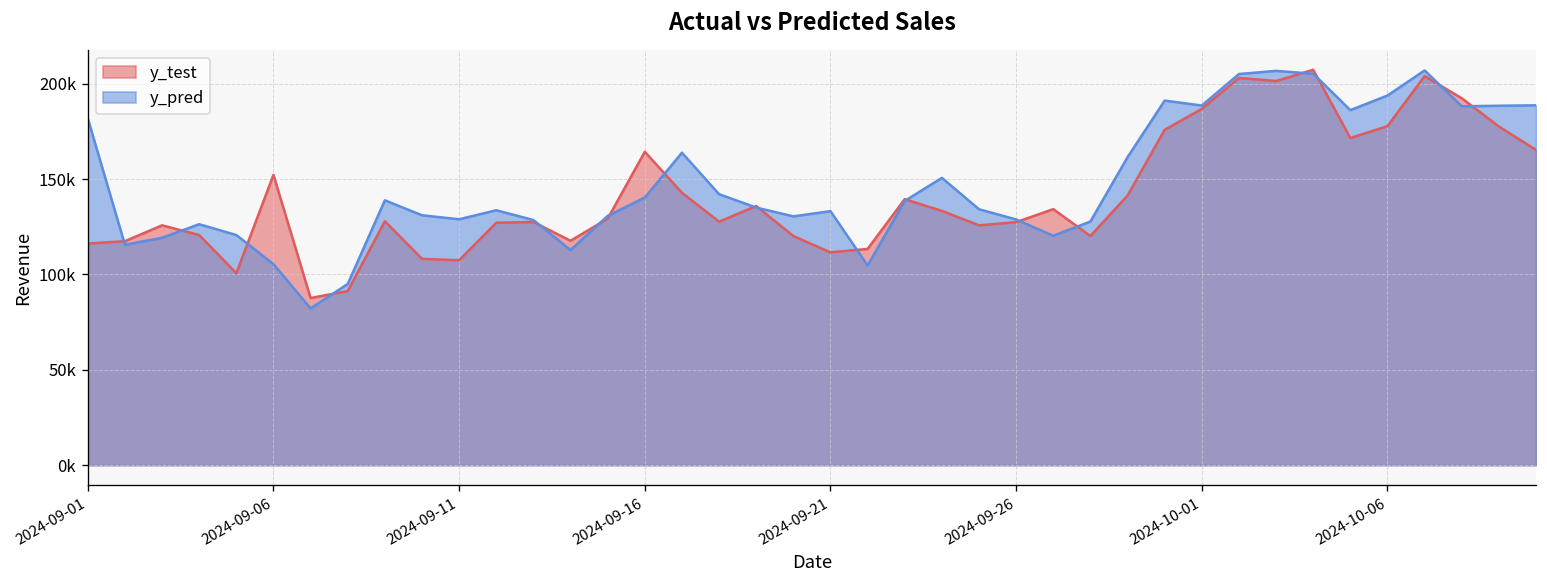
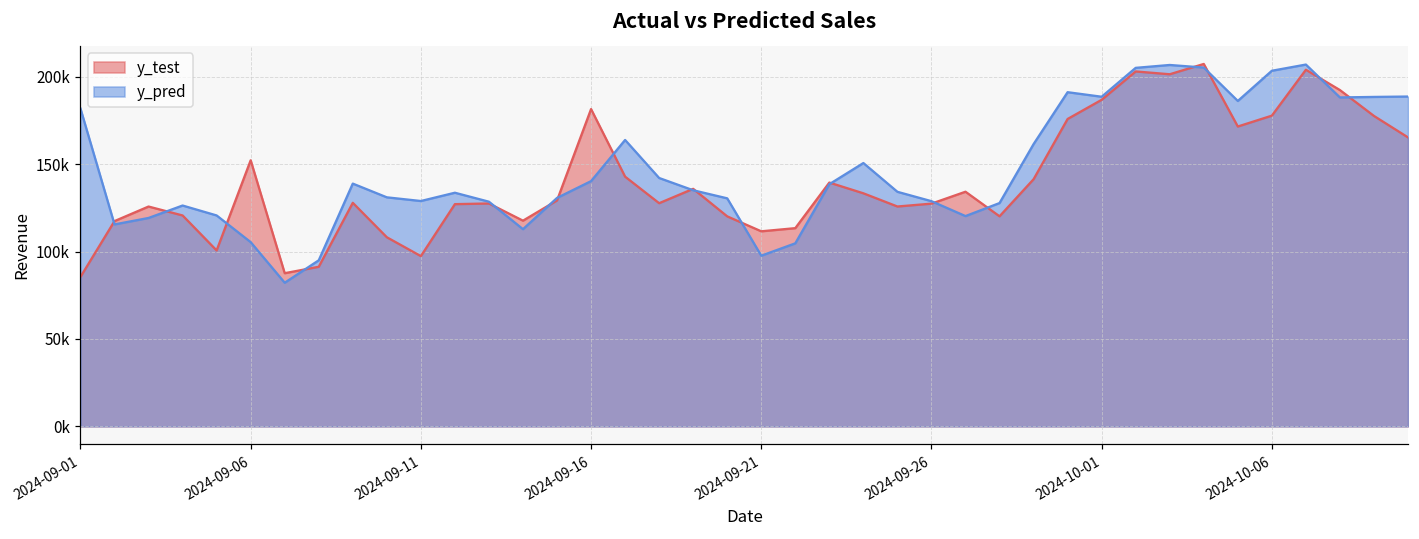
  {
    "y_test": {
-     "2024-09-01": 116000,
+     "2024-09-01": 85000,
      "2024-09-06": 152000,
-     "2024-09-11": 107000,
-     "2024-09-16": 164000,
+     "2024-09-11": 97000,
+     "2024-09-16": 181000,
      "2024-09-21": 112000,
      "2024-10-01": 187000,
      "2024-10-06": 178000
    },
    "y_pred": {
      "2024-09-01": 182000,
      "2024-09-06": 105000,
      "2024-09-11": 129000,
      "2024-09-16": 140000,
-     "2024-09-21": 133000,
+     "2024-09-21": 98000,
      "2024-10-01": 189000,
-     "2024-10-06": 194000
+     "2024-10-06": 203000
    }
  }
